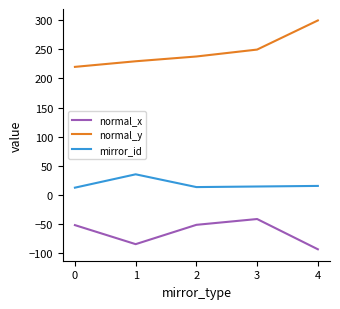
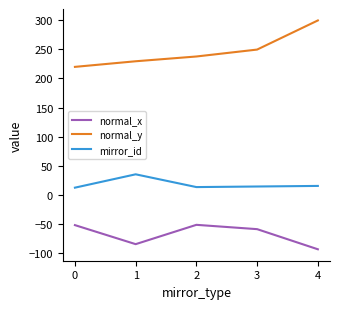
  {
    "normal_x": {
      "0": -50,
      "1": -90,
      "2": -50,
-     "3": -40,
+     "3": -60,
      "4": -90
    },
    "normal_y": {
      "0": 220,
      "1": 230,
      "2": 240,
      "3": 250,
      "4": 300
    },
    "mirror_id": {
      "0": 10,
      "1": 40,
      "2": 10,
      "3": 10,
      "4": 20
    }
  }
